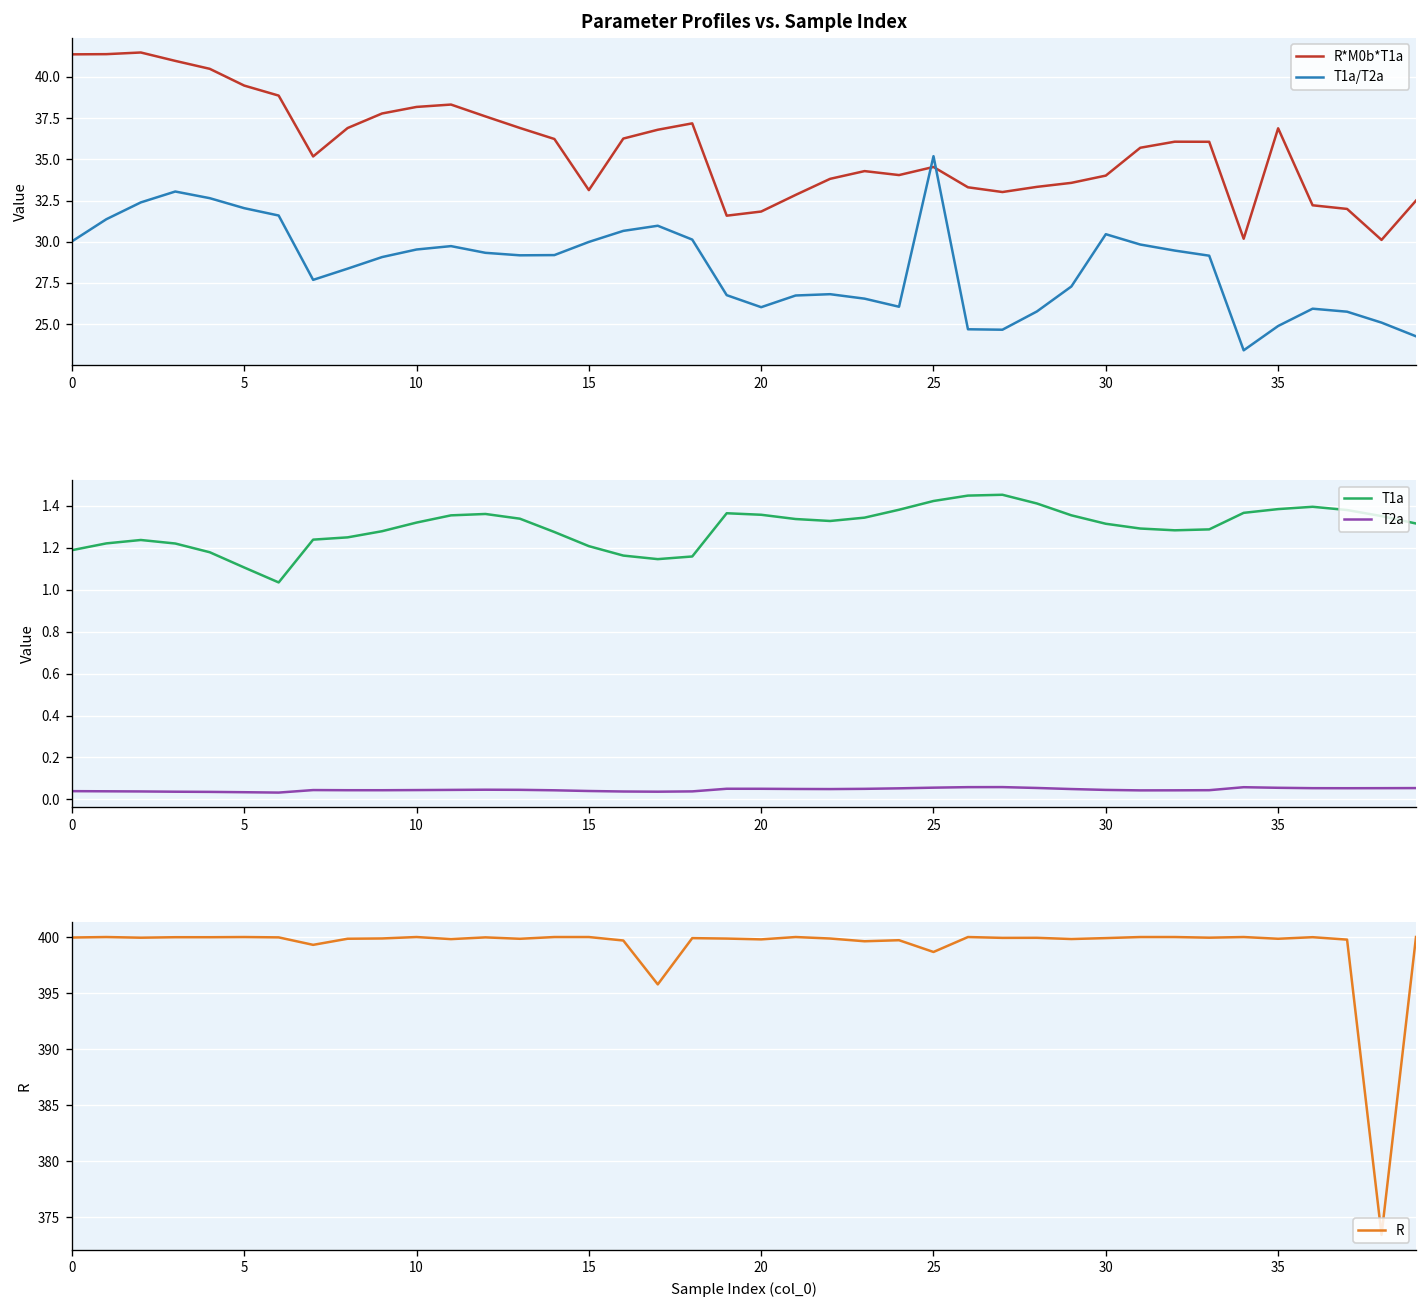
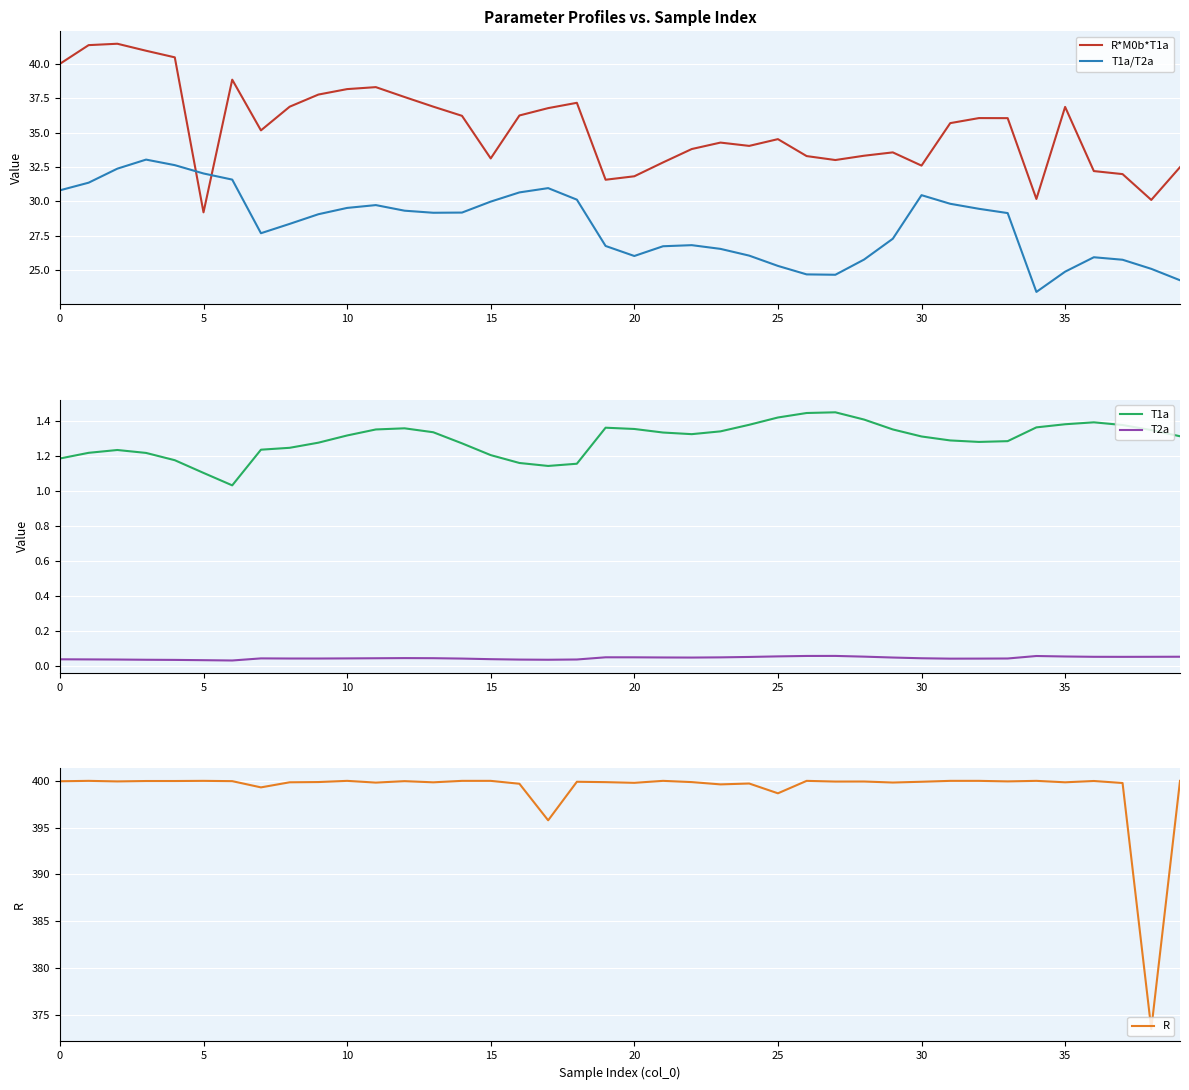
  {
    "Parameter Profiles vs. Sample Index": {
      "R*M0b*T1a": {
-       "0": 41.4,
-       "5": 39.5,
+       "0": 40.0,
+       "5": 29.2,
        "10": 38.2,
        "15": 33.1,
        "20": 31.8,
        "25": 34.5,
-       "30": 34.0,
+       "30": 32.6,
        "35": 36.9
      },
      "T1a/T2a": {
-       "0": 30.0,
+       "0": 30.8,
        "5": 32.0,
        "10": 29.5,
        "15": 30.0,
        "20": 26.0,
-       "25": 35.2,
+       "25": 25.3,
        "30": 30.5,
        "35": 24.9
      }
    }
  }
